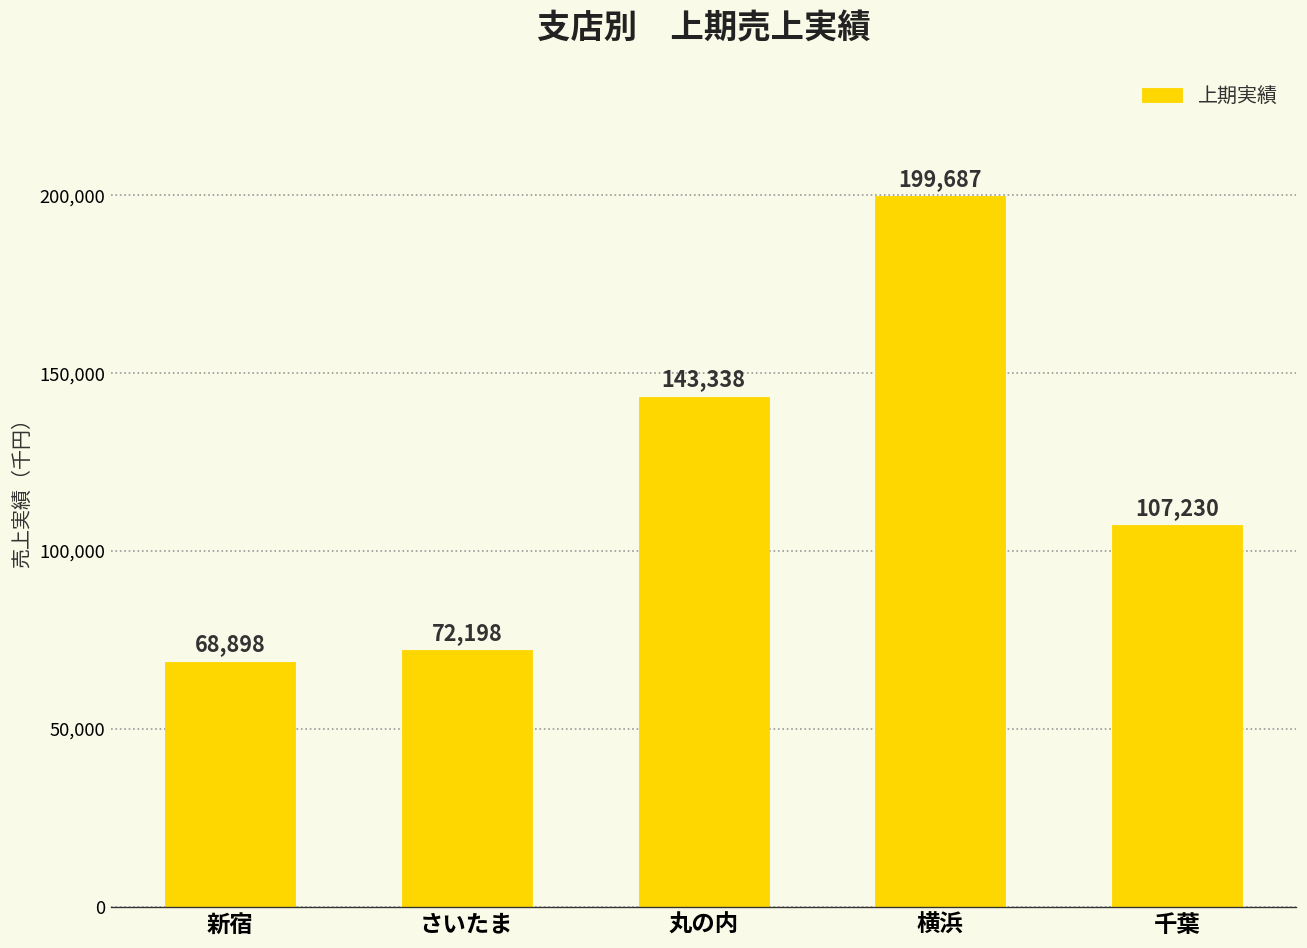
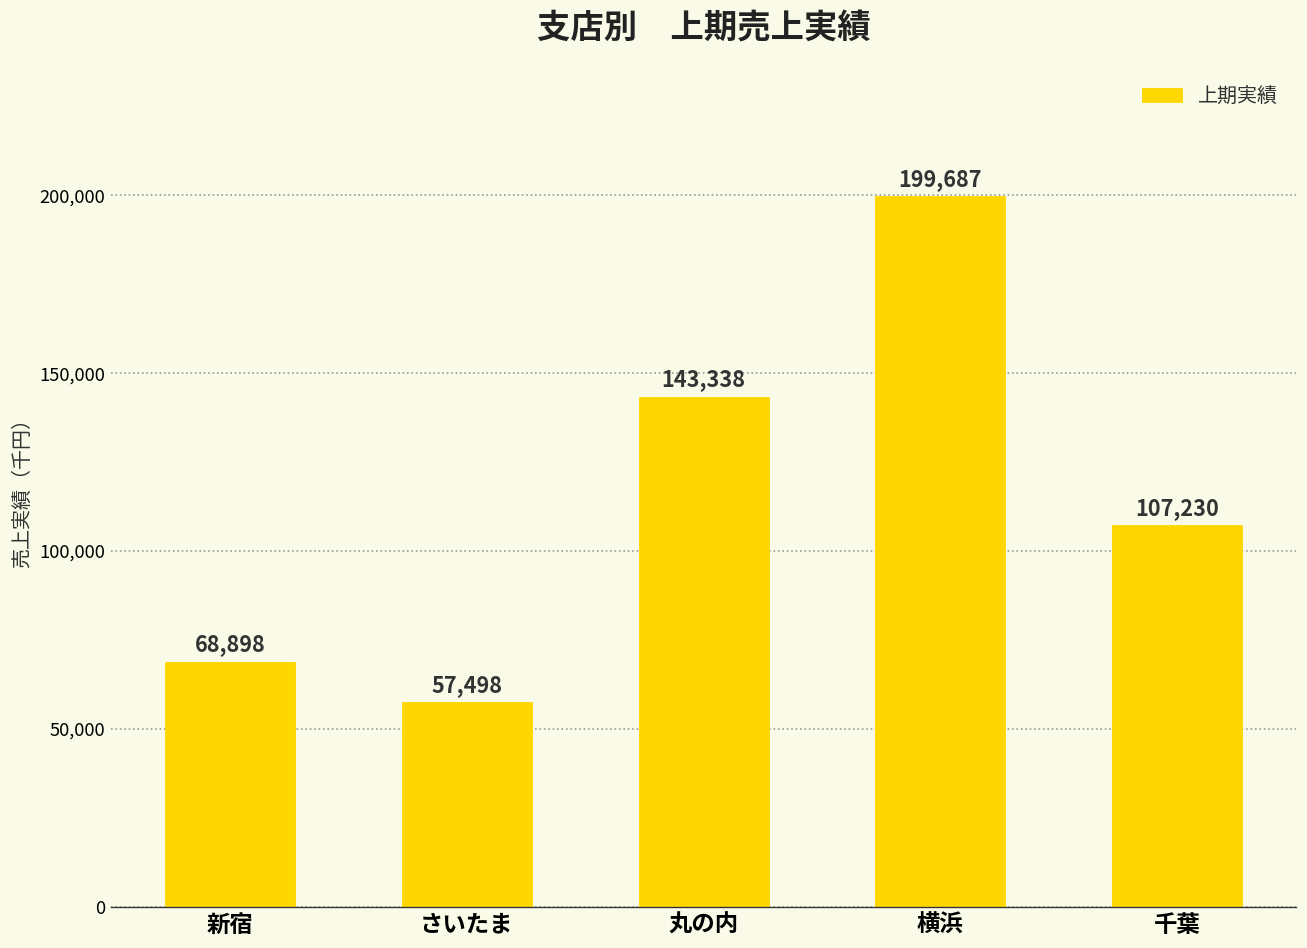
  {
    "新宿": "68,898",
-   "さいたま": "72,198",
+   "さいたま": "57,498",
    "丸の内": "143,338",
    "横浜": "199,687",
    "千葉": "107,230"
  }
